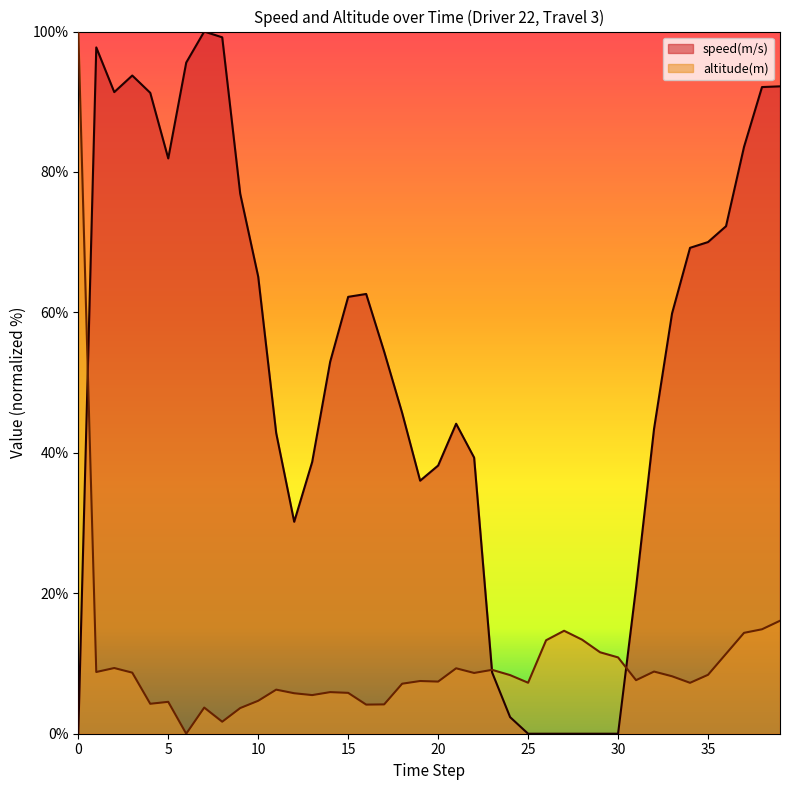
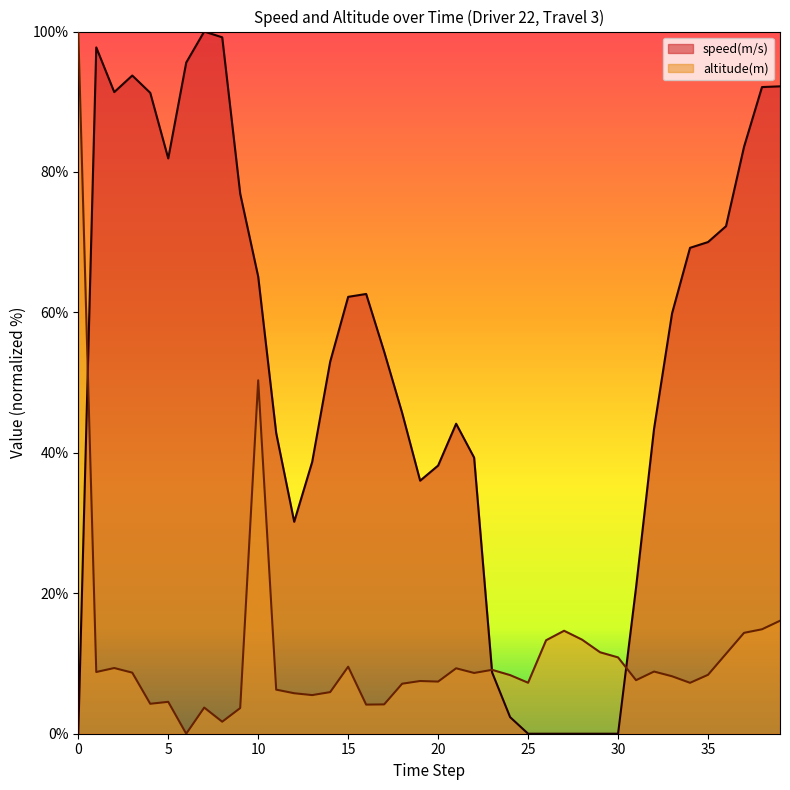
  {
    "speed(m/s)": {
      "0": "0%",
      "5": "82%",
      "10": "65%",
      "15": "62%",
      "20": "38%",
      "25": "0%",
      "30": "0%",
      "35": "70%"
    },
    "altitude(m)": {
      "0": "100%",
      "5": "5%",
-     "10": "5%",
-     "15": "6%",
+     "10": "50%",
+     "15": "10%",
      "20": "7%",
      "25": "7%",
      "30": "11%",
      "35": "8%"
    }
  }
